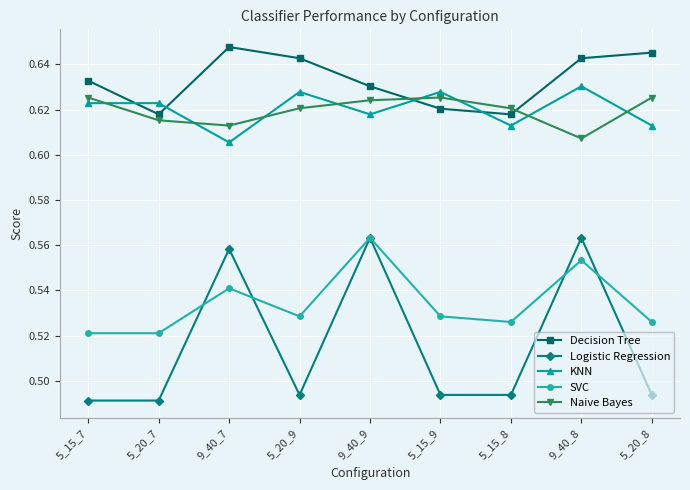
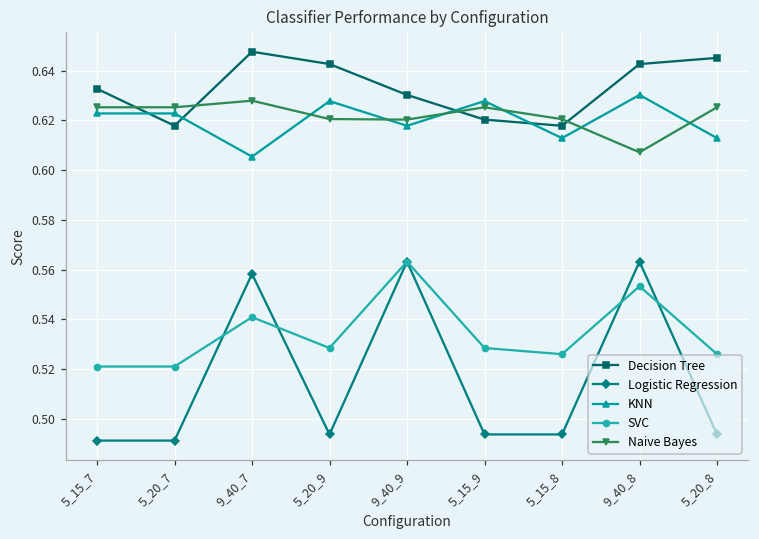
  {
    "Naive Bayes": {
      "5_15_7": 0.625,
-     "5_20_7": 0.615,
-     "9_40_7": 0.613,
+     "5_20_7": 0.625,
+     "9_40_7": 0.628,
      "5_20_9": 0.621,
-     "9_40_9": 0.624,
+     "9_40_9": 0.620,
      "5_15_9": 0.625,
      "5_15_8": 0.621,
      "9_40_8": 0.607,
      "5_20_8": 0.625
    }
  }
